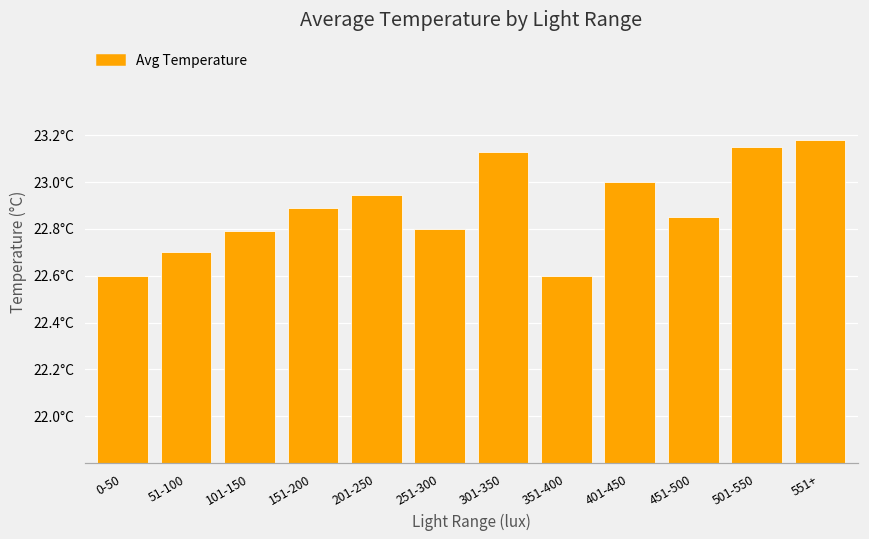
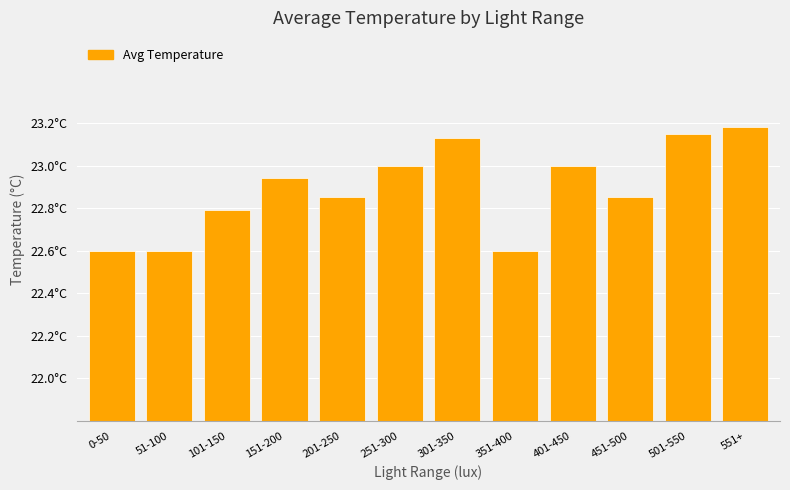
  {
    "0-50": "22.60°C",
-   "51-100": "22.7°C",
+   "51-100": "22.6°C",
    "101-150": "22.79°C",
-   "151-200": "22.89°C",
-   "201-250": "22.95°C",
-   "251-300": "22.8°C",
+   "151-200": "22.94°C",
+   "201-250": "22.85°C",
+   "251-300": "23.0°C",
    "301-350": "23.13°C",
    "351-400": "22.60°C",
    "401-450": "23.00°C",
    "451-500": "22.85°C",
    "501-550": "23.15°C",
    "551+": "23.18°C"
  }
